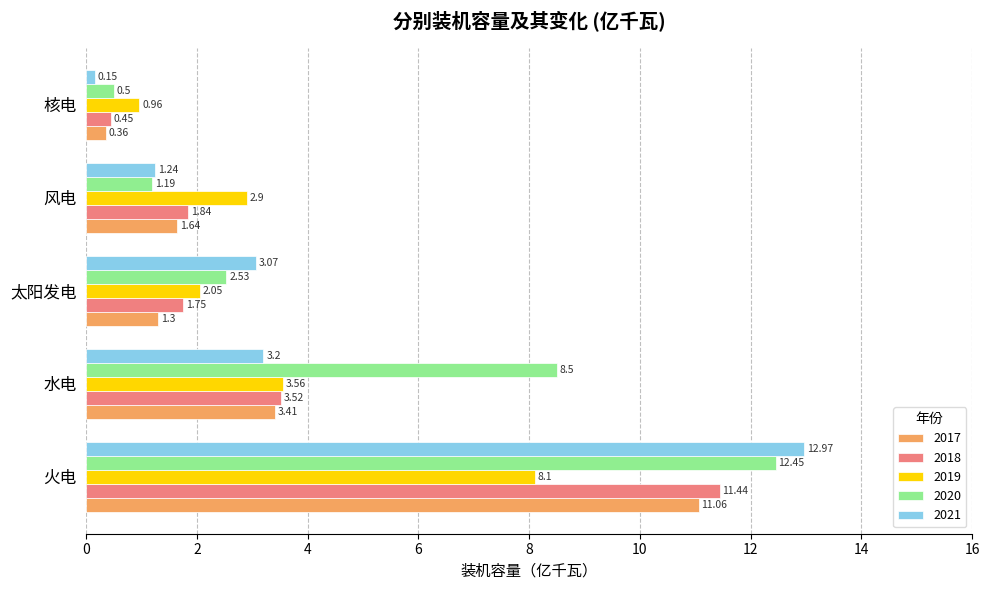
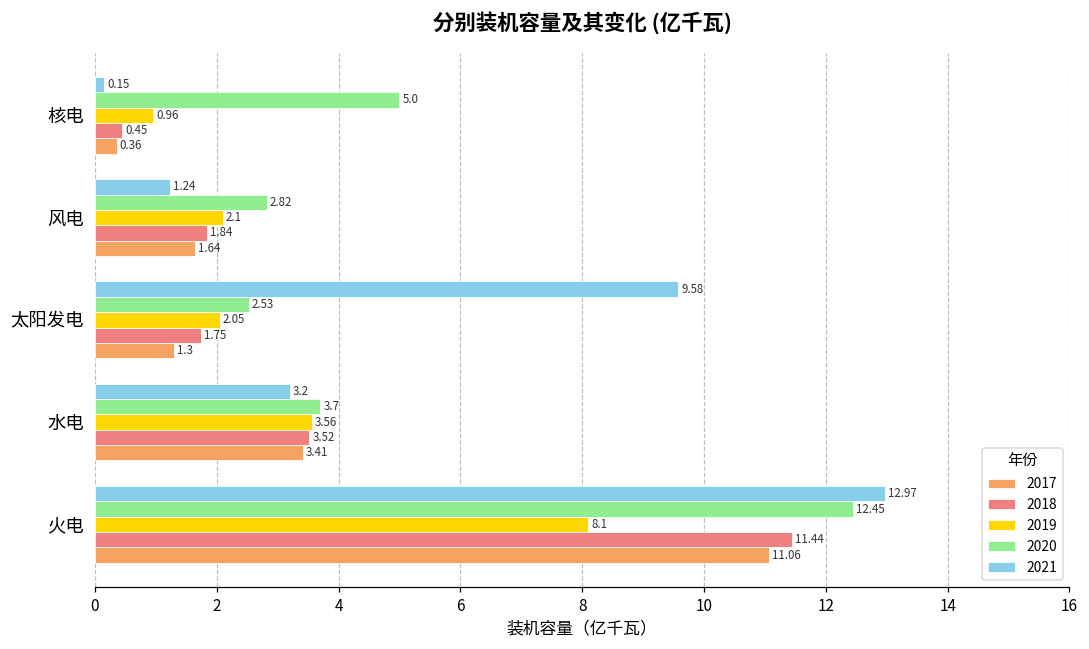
  {
    "2019": {
      "核电": 0.96,
-     "风电": 2.9,
+     "风电": 2.1,
      "太阳发电": 2.05,
      "水电": 3.56,
      "火电": 8.1
    },
    "2020": {
-     "核电": 0.5,
-     "风电": 1.19,
+     "核电": 5.0,
+     "风电": 2.82,
      "太阳发电": 2.53,
-     "水电": 8.5,
+     "水电": 3.7,
      "火电": 12.45
    },
    "2021": {
      "核电": 0.15,
      "风电": 1.24,
-     "太阳发电": 3.07,
+     "太阳发电": 9.58,
      "水电": 3.2,
      "火电": 12.97
    }
  }
